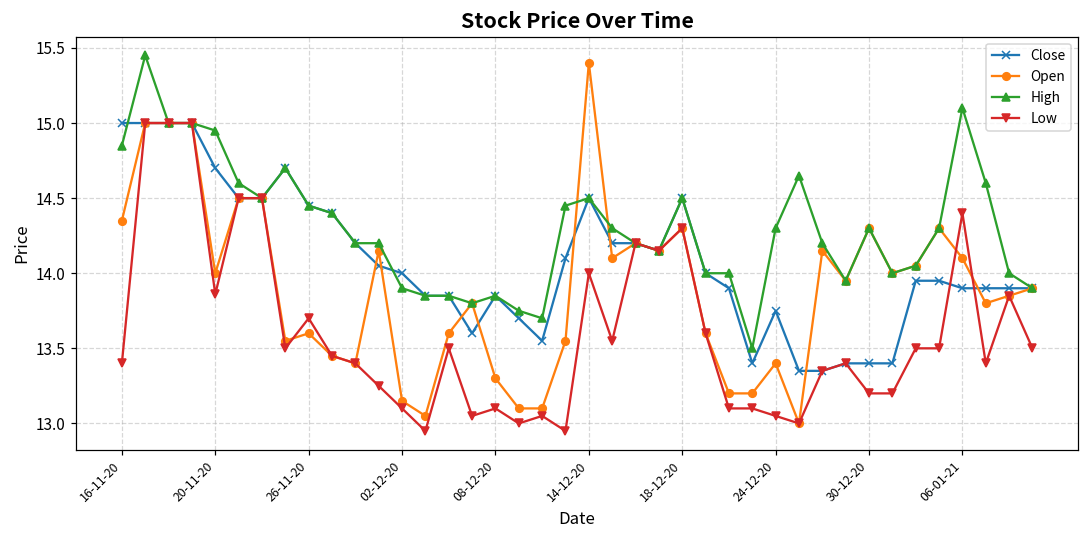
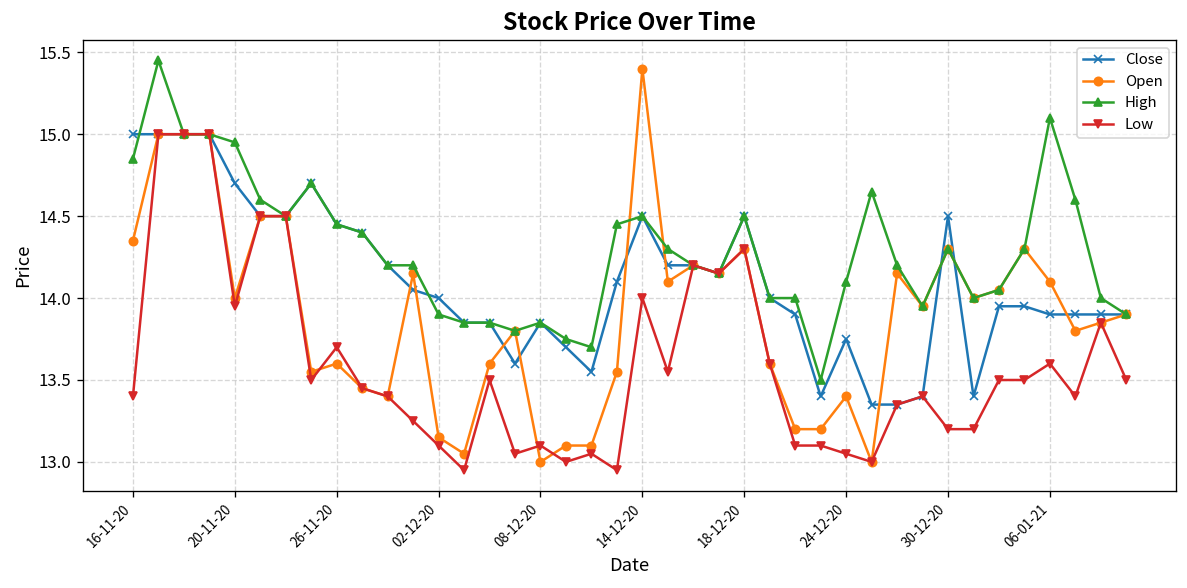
  {
    "Close": {
      "16-11-20": 15.0,
      "20-11-20": 14.7,
      "02-12-20": 14.0,
      "24-12-20": 13.75,
-     "30-12-20": 13.4,
+     "30-12-20": 14.5,
      "06-01-21": 13.9
    },
    "Open": {
      "16-11-20": 14.35,
      "20-11-20": 14.0,
      "26-11-20": 13.6,
      "02-12-20": 13.15,
-     "08-12-20": 13.3,
+     "08-12-20": 13.0,
      "14-12-20": 15.4,
      "24-12-20": 13.4,
      "06-01-21": 14.1
    },
    "High": {
      "16-11-20": 14.85,
      "20-11-20": 14.95,
      "02-12-20": 13.9,
-     "24-12-20": 14.3,
+     "24-12-20": 14.1,
      "06-01-21": 15.1
    },
    "Low": {
      "16-11-20": 13.40,
-     "20-11-20": 13.86,
+     "20-11-20": 13.95,
      "26-11-20": 13.70,
      "02-12-20": 13.10,
      "08-12-20": 13.10,
      "14-12-20": 14.00,
      "24-12-20": 13.05,
      "30-12-20": 13.20,
-     "06-01-21": 14.4
+     "06-01-21": 13.6
    }
  }
